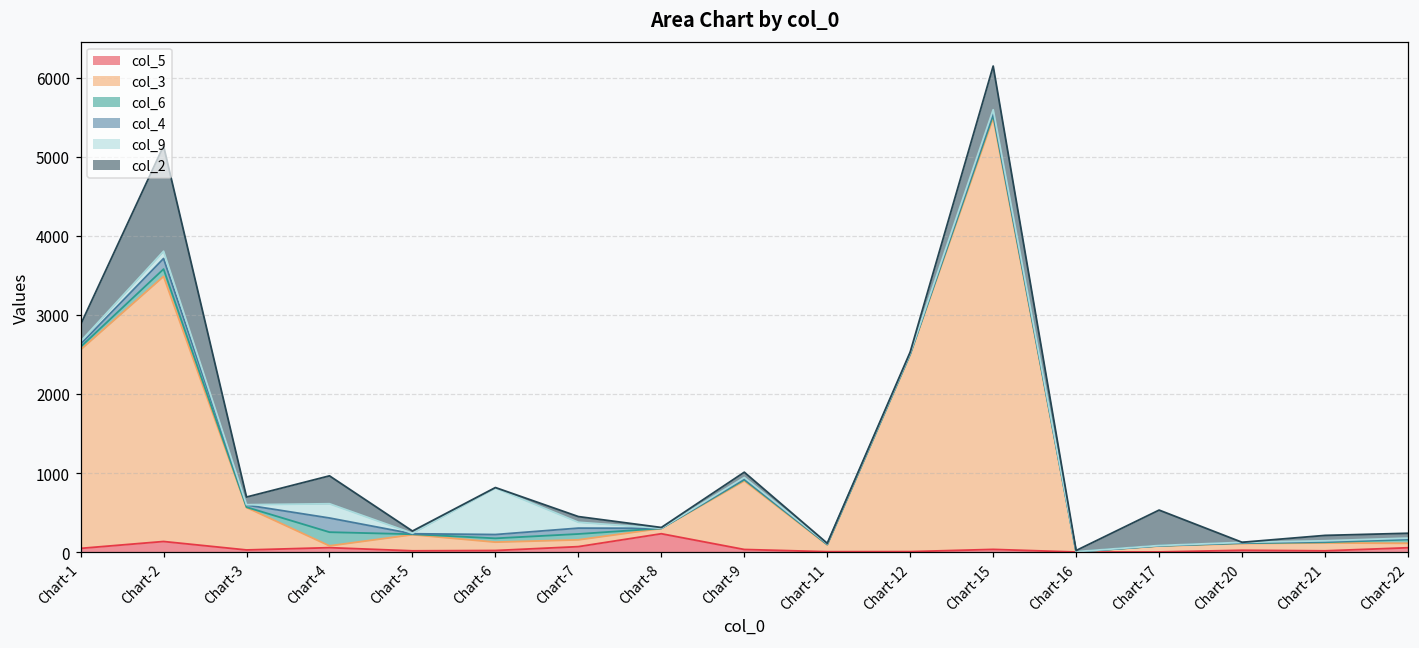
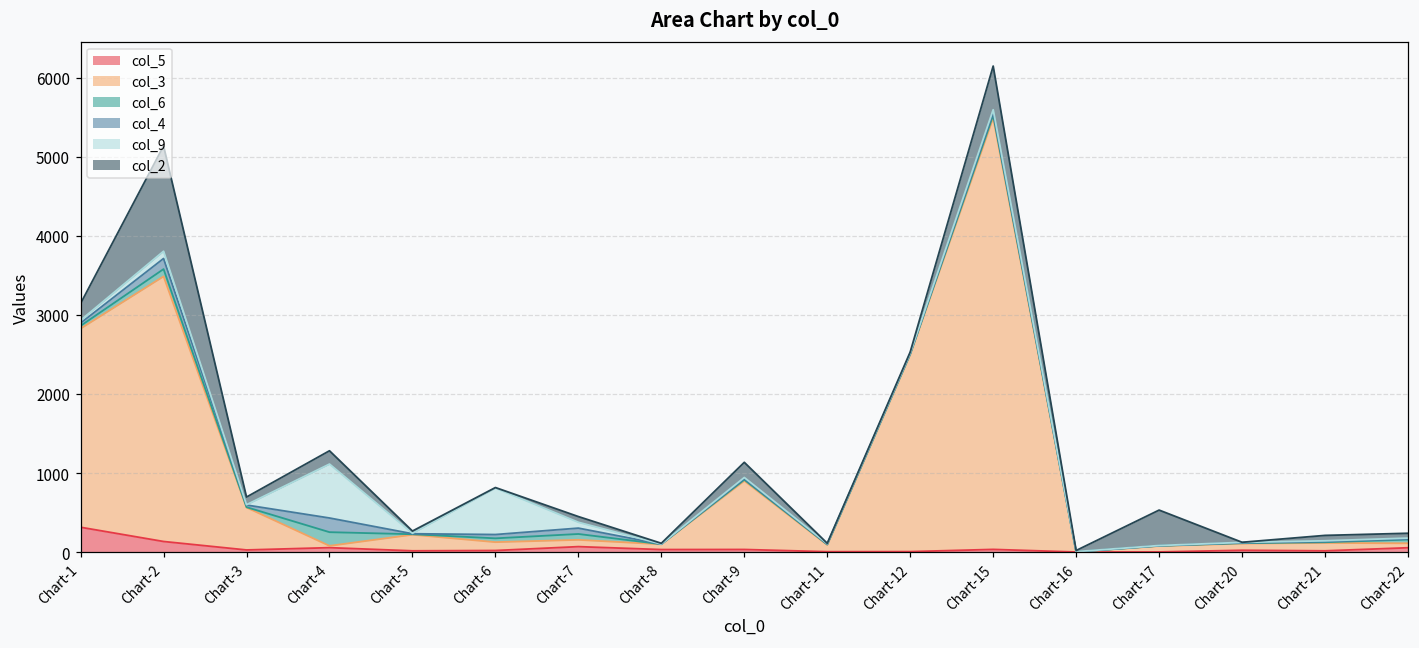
  {
    "col_5": {
-     "Chart-1": 0,
+     "Chart-1": 300,
      "Chart-2": 100,
      "Chart-3": 0,
      "Chart-5": 0,
      "Chart-6": 0,
      "Chart-7": 100,
-     "Chart-8": 200,
+     "Chart-8": 0,
      "Chart-9": 0,
      "Chart-11": 0,
      "Chart-12": 0,
      "Chart-15": 0,
      "Chart-17": 0,
      "Chart-20": 0,
      "Chart-21": 0,
      "Chart-22": 100
    },
    "col_3": {
      "Chart-2": 3400,
      "Chart-6": 100,
      "Chart-7": 100,
      "Chart-22": 100
    },
    "col_9": {
      "Chart-2": 100,
-     "Chart-4": 200,
+     "Chart-4": 700,
      "Chart-7": 100
    },
    "col_2": {
      "Chart-1": 200,
      "Chart-3": 100,
-     "Chart-4": 400,
+     "Chart-4": 200,
      "Chart-7": 100,
-     "Chart-9": 100,
+     "Chart-9": 200,
      "Chart-15": 600,
      "Chart-17": 400,
      "Chart-21": 100,
      "Chart-22": 100
    }
  }
